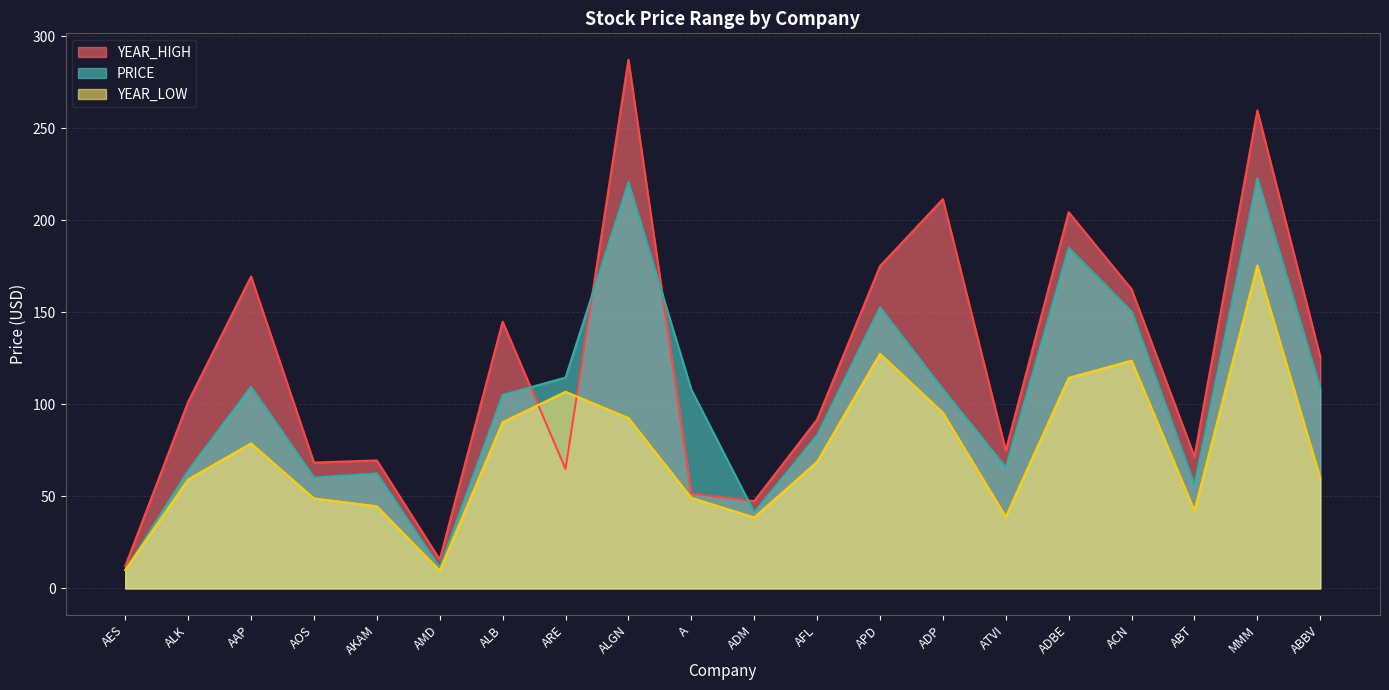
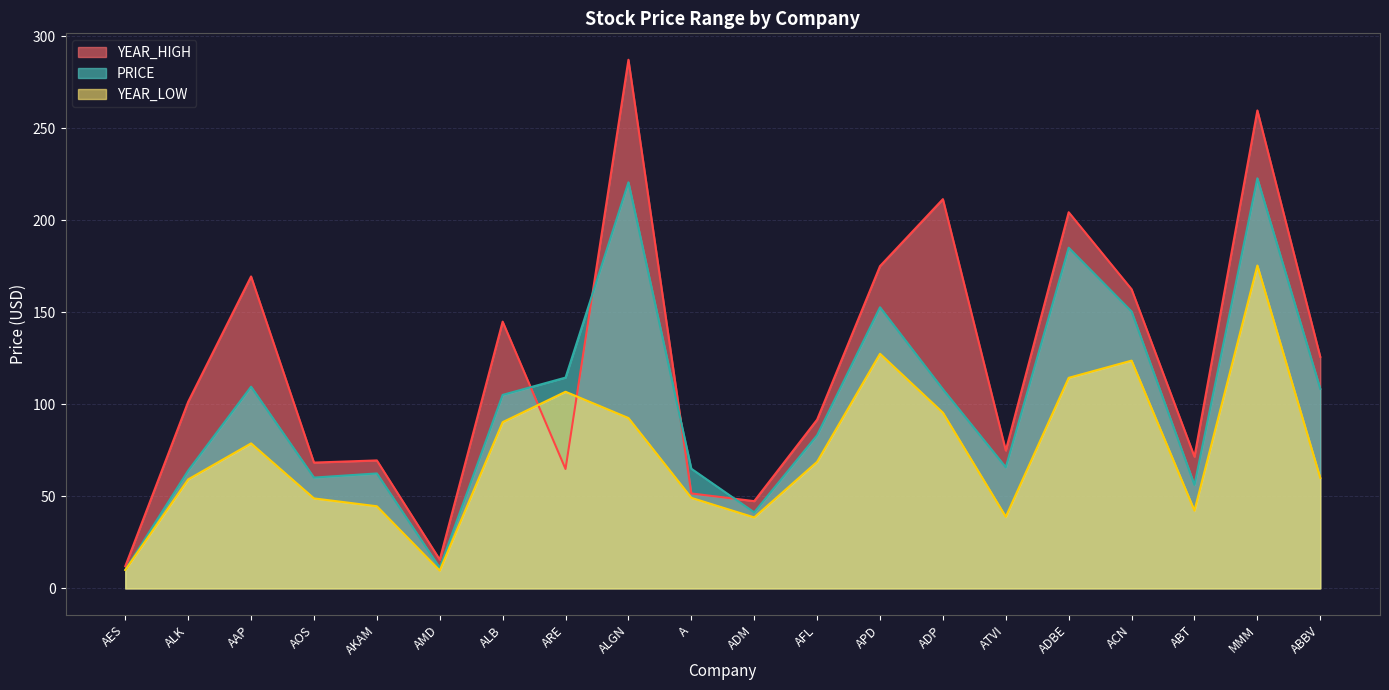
  {
    "YEAR_HIGH": {
      "AES": 12,
      "ALK": 101,
      "AAP": 170,
      "AOS": 68,
      "AKAM": 70,
      "AMD": 16,
      "ALB": 145,
      "ARE": 65,
      "ALGN": 287,
      "A": 52,
      "ADM": 47,
      "AFL": 92,
      "APD": 175,
      "ADP": 212,
      "ATVI": 75,
      "ADBE": 204,
      "ACN": 163,
      "ABT": 72,
      "MMM": 260,
      "ABBV": 126
    },
    "PRICE": {
      "ALK": 64,
      "AAP": 110,
      "AOS": 60,
      "AKAM": 62,
      "AMD": 11,
      "ALB": 105,
      "ARE": 115,
      "ALGN": 221,
-     "A": 108,
+     "A": 65,
      "ADM": 41,
      "AFL": 83,
      "APD": 153,
      "ADP": 108,
      "ATVI": 66,
      "ADBE": 185,
      "ACN": 151,
      "ABT": 56,
      "MMM": 223,
      "ABBV": 108
    },
    "YEAR_LOW": {
      "ALK": 59,
      "AAP": 79,
      "AOS": 49,
      "AKAM": 45,
      "AMD": 10,
      "ALB": 90,
      "ARE": 107,
      "ALGN": 93,
      "A": 49,
      "ADM": 39,
      "AFL": 69,
      "APD": 128,
      "ADP": 96,
      "ATVI": 39,
      "ADBE": 114,
      "ACN": 124,
      "ABT": 42,
      "MMM": 175,
      "ABBV": 60
    }
  }
